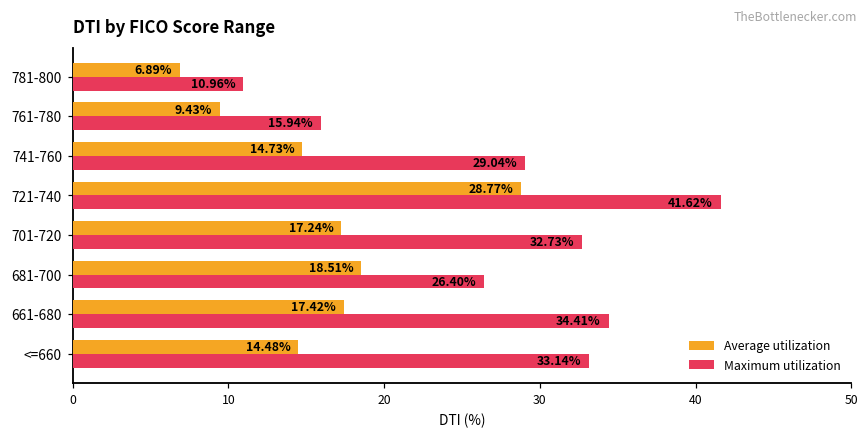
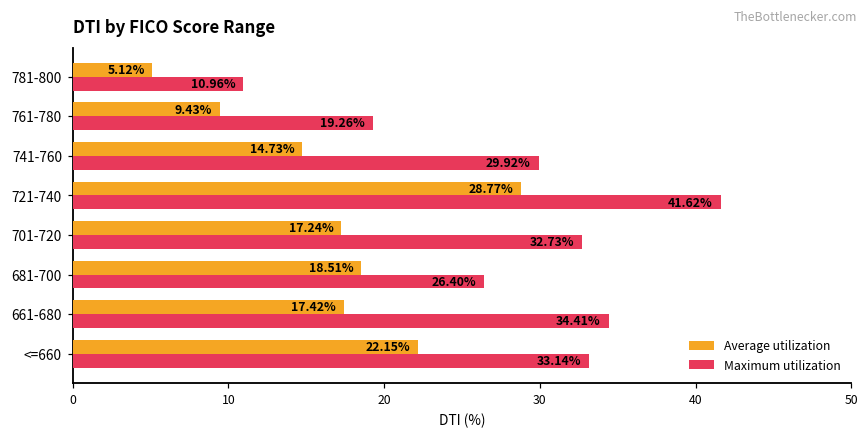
  {
    "Average utilization": {
-     "781-800": "6.89%",
+     "781-800": "5.12%",
      "761-780": "9.43%",
      "741-760": "14.73%",
      "721-740": "28.77%",
      "701-720": "17.24%",
      "681-700": "18.51%",
      "661-680": "17.42%",
-     "<=660": "14.48%"
+     "<=660": "22.15%"
    },
    "Maximum utilization": {
      "781-800": "10.96%",
-     "761-780": "15.94%",
-     "741-760": "29.04%",
+     "761-780": "19.26%",
+     "741-760": "29.92%",
      "721-740": "41.62%",
      "701-720": "32.73%",
      "681-700": "26.40%",
      "661-680": "34.41%",
      "<=660": "33.14%"
    }
  }
